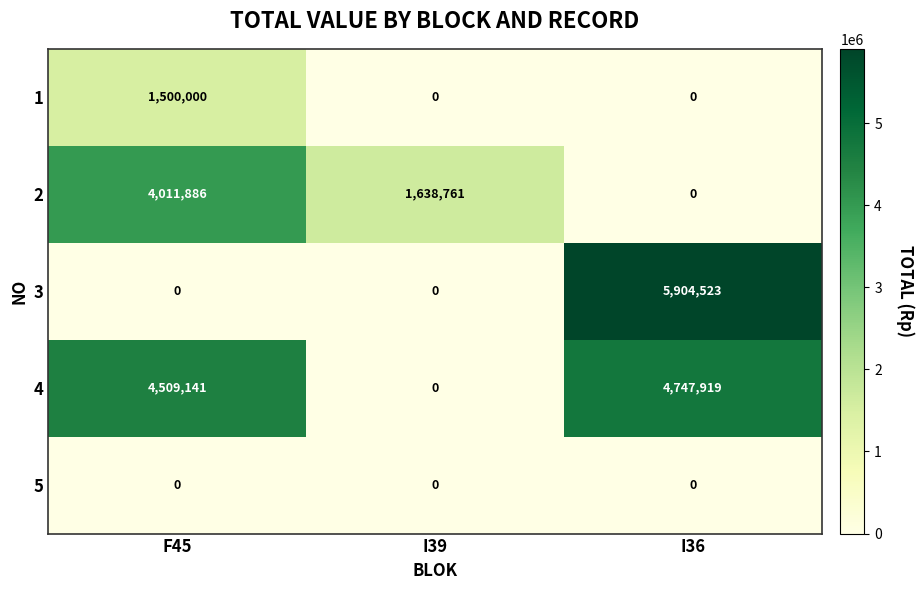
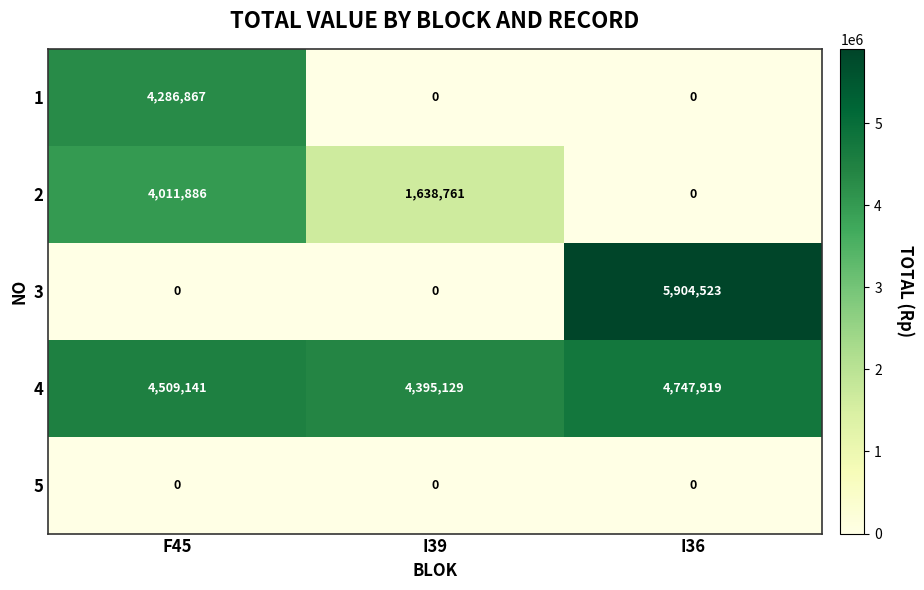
  {
    "1": {
-     "F45": "1,500,000",
+     "F45": "4,286,867",
      "I39": "0",
      "I36": "0"
    },
    "2": {
      "F45": "4,011,886",
      "I39": "1,638,761",
      "I36": "0"
    },
    "3": {
      "F45": "0",
      "I39": "0",
      "I36": "5,904,523"
    },
    "4": {
      "F45": "4,509,141",
-     "I39": "0",
+     "I39": "4,395,129",
      "I36": "4,747,919"
    },
    "5": {
      "F45": "0",
      "I39": "0",
      "I36": "0"
    }
  }
